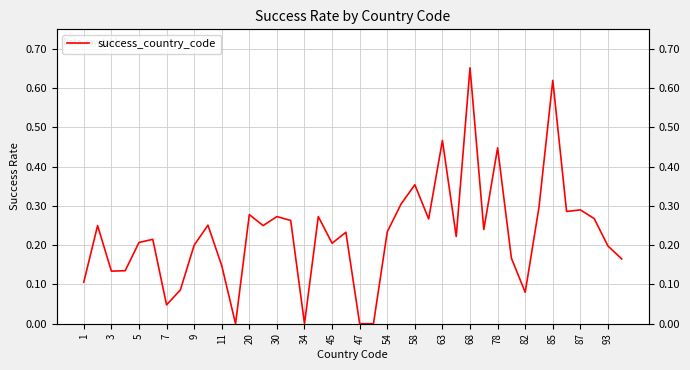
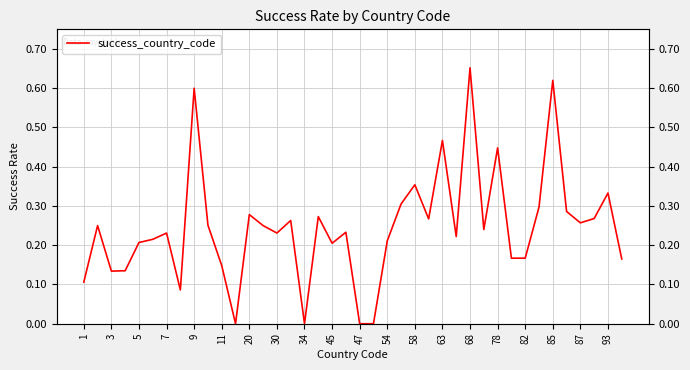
  {
    "1": 0.11,
    "3": 0.13,
    "5": 0.21,
-   "7": 0.05,
-   "9": 0.2,
+   "7": 0.23,
+   "9": 0.6,
    "11": 0.15,
    "20": 0.28,
-   "30": 0.27,
+   "30": 0.23,
    "34": 0.00,
    "45": 0.21,
    "47": 0.00,
-   "54": 0.23,
+   "54": 0.21,
    "58": 0.35,
    "63": 0.47,
    "68": 0.65,
    "78": 0.45,
-   "82": 0.08,
+   "82": 0.17,
    "85": 0.62,
-   "87": 0.29,
-   "93": 0.20
+   "87": 0.26,
+   "93": 0.33
  }
